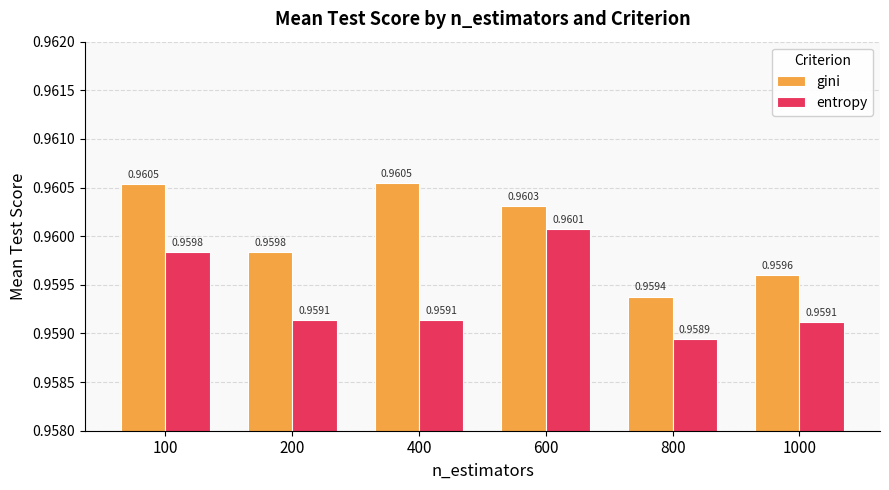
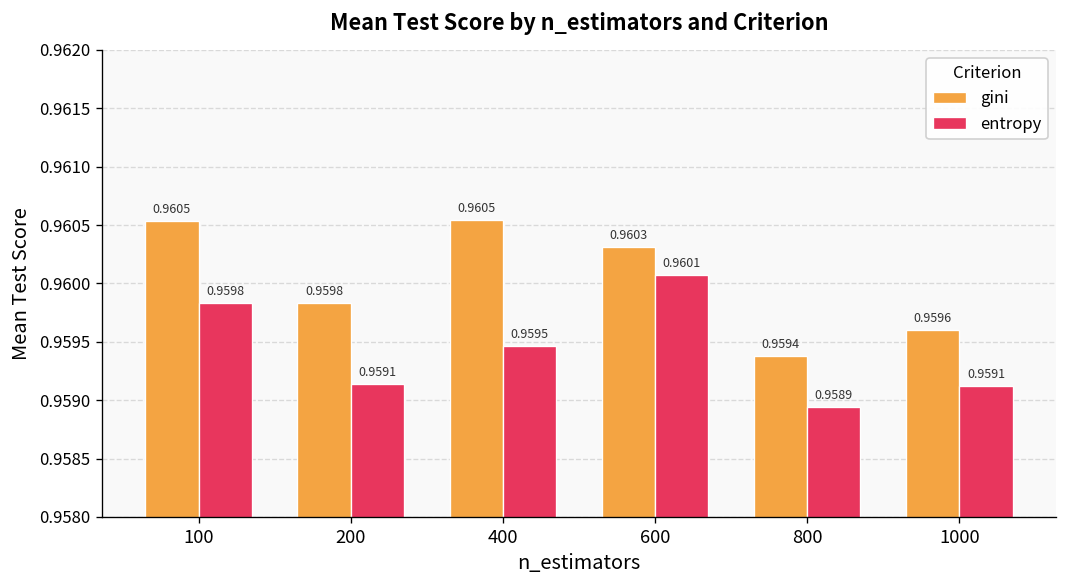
  {
    "gini": {
      "100": 0.9605,
      "200": 0.9598,
      "400": 0.9605,
      "600": 0.9603,
      "800": 0.9594,
      "1000": 0.9596
    },
    "entropy": {
      "100": 0.9598,
      "200": 0.9591,
-     "400": 0.9591,
+     "400": 0.9595,
      "600": 0.9601,
      "800": 0.9589,
      "1000": 0.9591
    }
  }
